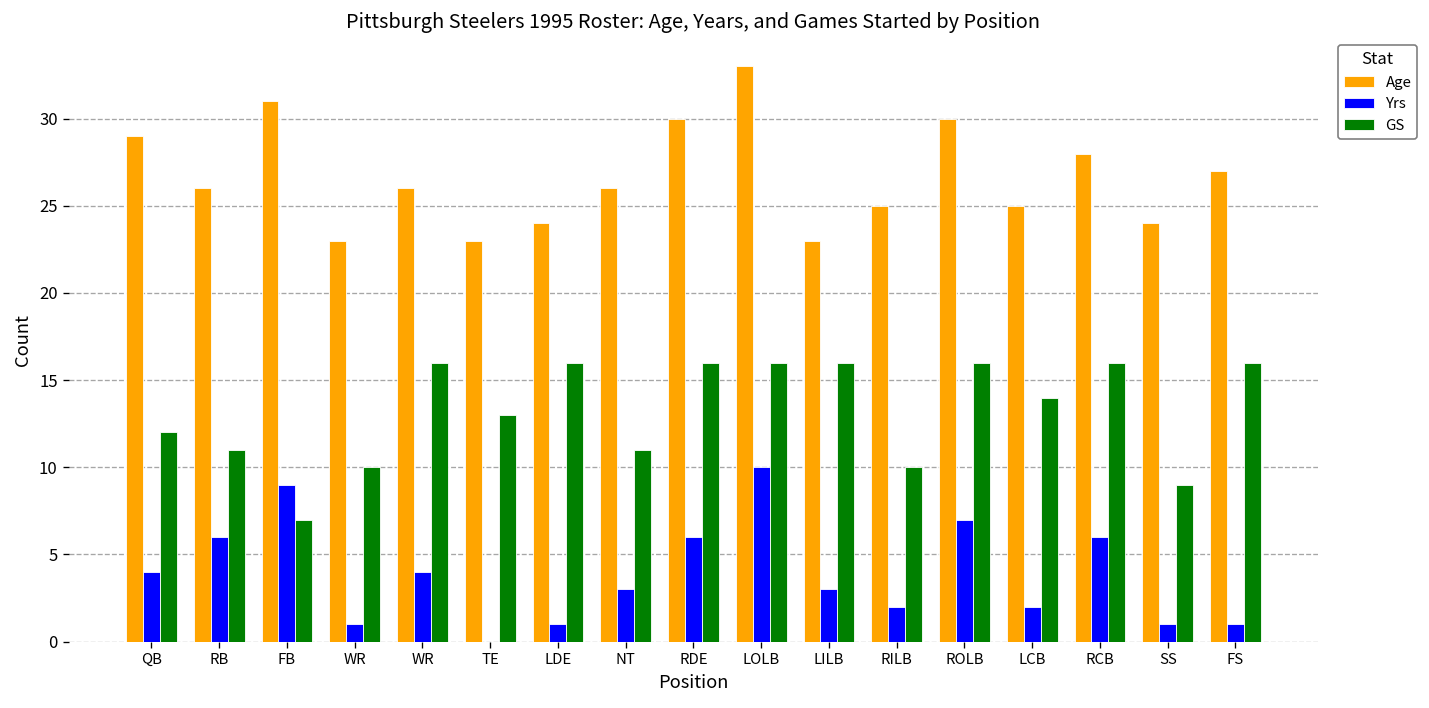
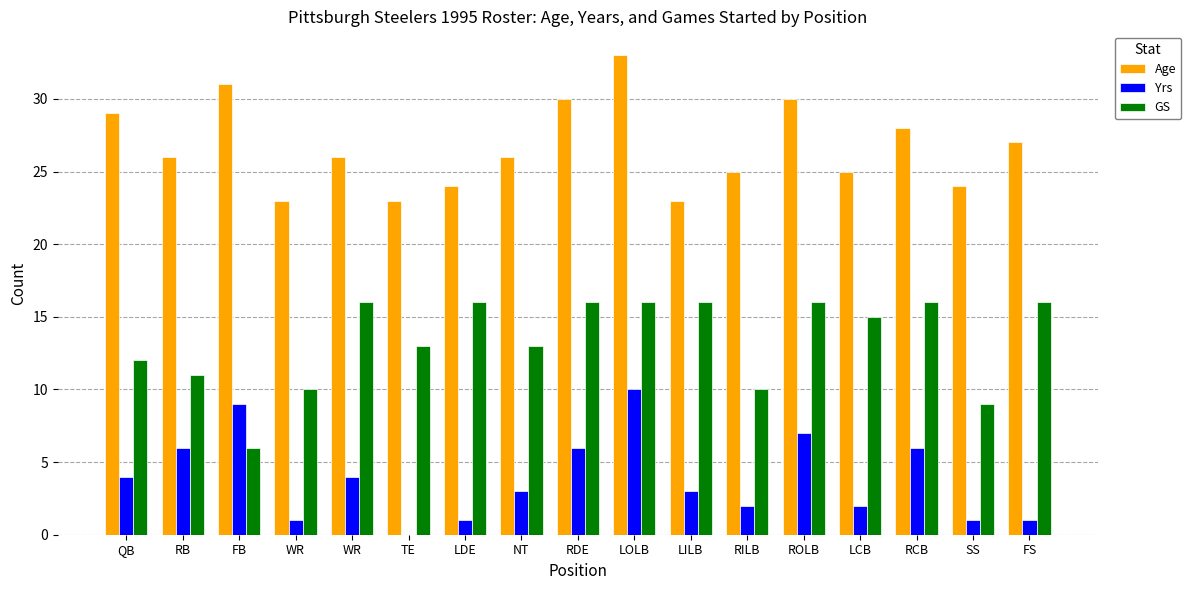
  {
    "Age": {
      "QB": 29,
      "RB": 26,
      "FB": 31,
      "TE": 23,
      "LDE": 24,
      "NT": 26,
      "RDE": 30,
      "LOLB": 33,
      "LILB": 23,
      "RILB": 25,
      "ROLB": 30,
      "LCB": 25,
      "RCB": 28,
      "SS": 24,
      "FS": 27
    },
    "Yrs": {
      "QB": 4,
      "RB": 6,
      "FB": 9,
      "TE": 0,
      "LDE": 1,
      "NT": 3,
      "RDE": 6,
      "LOLB": 10,
      "LILB": 3,
      "RILB": 2,
      "ROLB": 7,
      "LCB": 2,
      "RCB": 6,
      "SS": 1,
      "FS": 1
    },
    "GS": {
      "QB": 12,
      "RB": 11,
-     "FB": 7,
+     "FB": 6,
      "TE": 13,
      "LDE": 16,
-     "NT": 11,
+     "NT": 13,
      "RDE": 16,
      "LOLB": 16,
      "LILB": 16,
      "RILB": 10,
      "ROLB": 16,
-     "LCB": 14,
+     "LCB": 15,
      "RCB": 16,
      "SS": 9,
      "FS": 16
    }
  }
